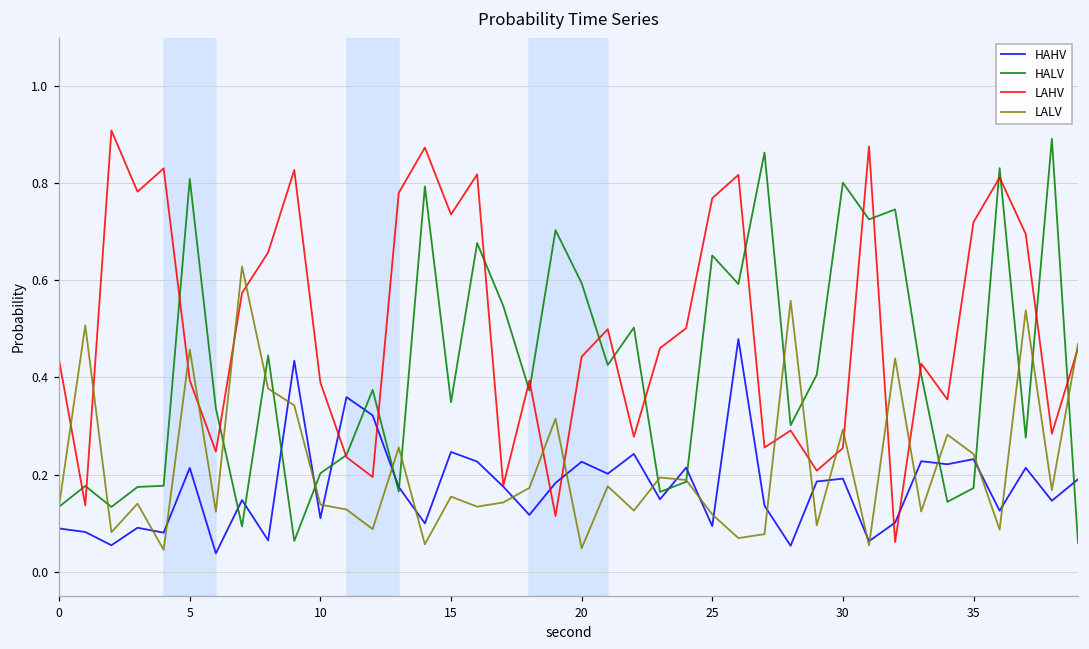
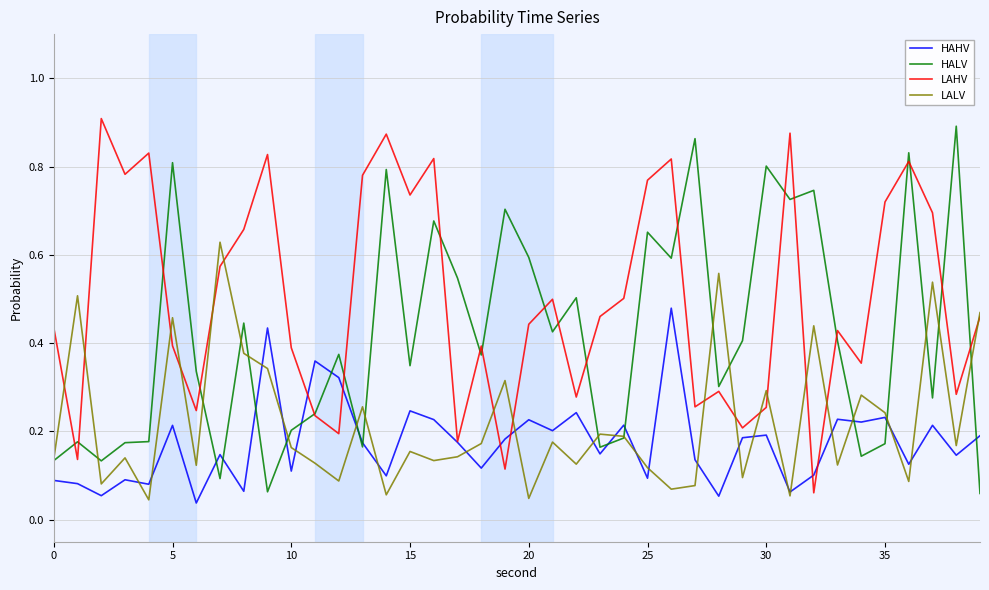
  {
    "HAHV": {
      "0": 0.09,
      "5": 0.21,
      "10": 0.11,
      "15": 0.25,
      "20": 0.23,
      "25": 0.09,
      "30": 0.19,
      "35": 0.23
    },
    "HALV": {
      "5": 0.81,
      "10": 0.20,
      "15": 0.35,
      "20": 0.59,
      "25": 0.65,
      "30": 0.80,
      "35": 0.17
    },
    "LAHV": {
      "0": 0.44,
      "5": 0.39,
      "10": 0.39,
      "15": 0.74,
      "20": 0.44,
      "25": 0.77,
      "30": 0.25,
      "35": 0.72
    },
    "LALV": {
      "5": 0.46,
-     "10": 0.14,
+     "10": 0.16,
      "15": 0.15,
      "20": 0.05,
      "25": 0.12,
      "30": 0.29,
      "35": 0.24
    }
  }
